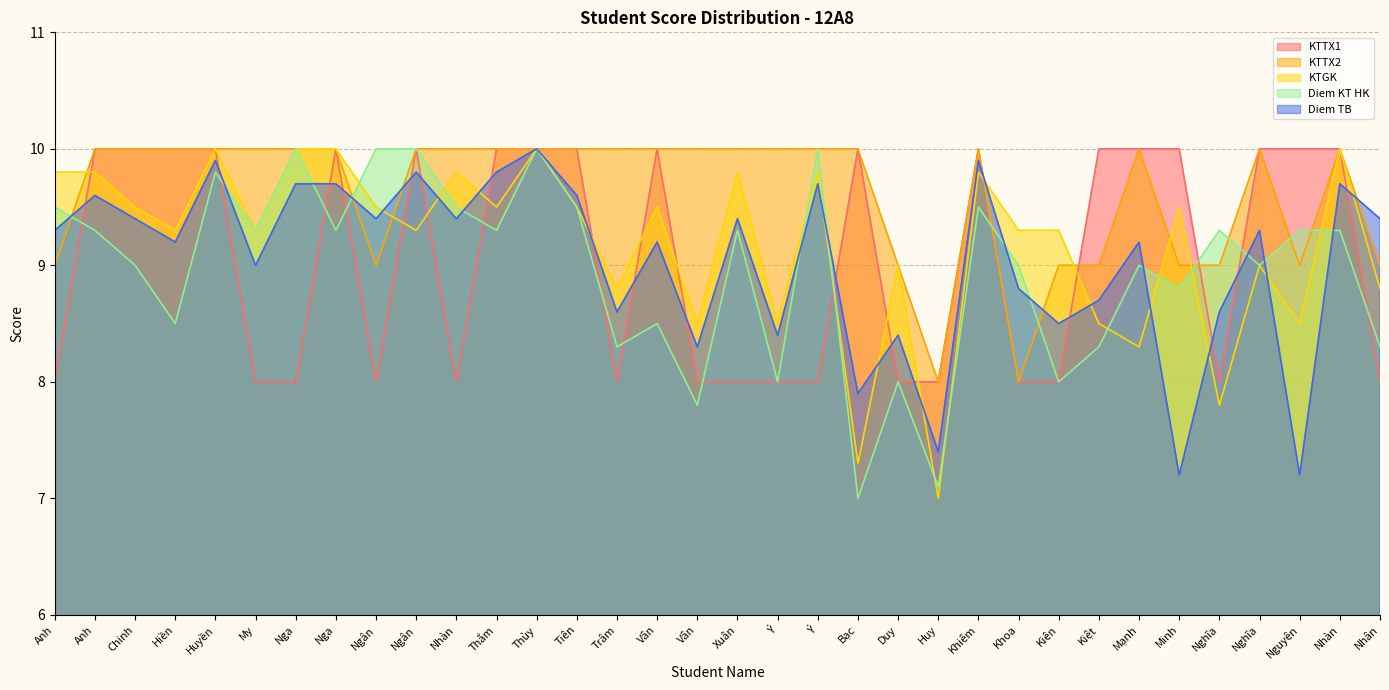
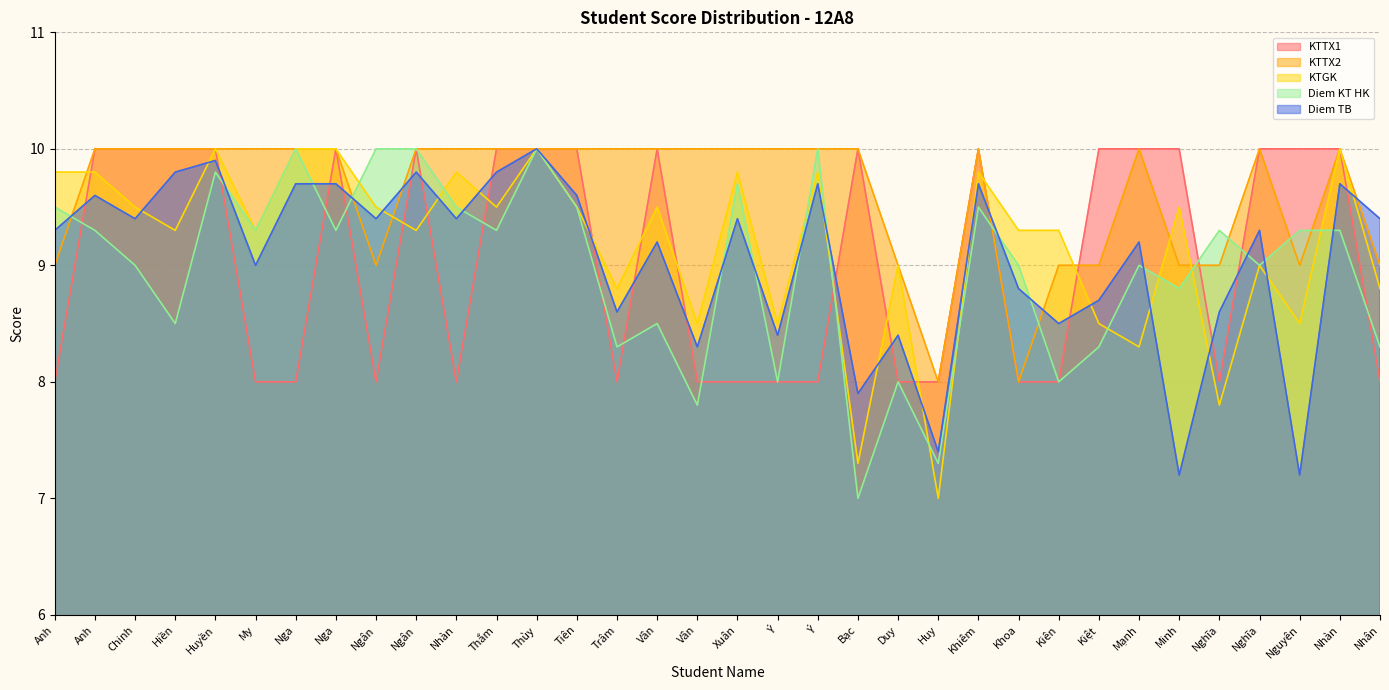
  {
    "KTTX1": {
      "My": 8.0,
      "Trâm": 8.0,
      "Xuân": 8.0,
      "Kiệt": 10.0,
      "Minh": 10.0,
      "Nguyên": 10.0,
      "Nhân": 8.0
    },
    "Diem KT HK": {
      "Chinh": 9.0,
      "Hiền": 8.5,
      "Huyền": 9.8,
      "Thắm": 9.3,
      "Trâm": 8.3,
-     "Xuân": 9.3,
+     "Xuân": 9.7,
      "Bạc": 7.0,
-     "Huy": 7.1,
+     "Huy": 7.3,
      "Khiêm": 9.5,
      "Khoa": 9.0,
      "Kiệt": 8.3,
      "Mạnh": 9.0,
      "Minh": 8.8,
      "Nguyên": 9.3,
      "Nhân": 8.3
    },
    "Diem TB": {
      "Chinh": 9.4,
-     "Hiền": 9.2,
+     "Hiền": 9.8,
      "Huyền": 9.9,
      "My": 9.0,
      "Thắm": 9.8,
      "Tiên": 9.6,
      "Trâm": 8.6,
      "Xuân": 9.4,
      "Bạc": 7.9,
      "Duy": 8.4,
      "Huy": 7.4,
-     "Khiêm": 9.9,
+     "Khiêm": 9.7,
      "Khoa": 8.8,
      "Kiên": 8.5,
      "Kiệt": 8.7,
      "Mạnh": 9.2,
      "Minh": 7.2,
      "Nguyên": 7.2,
      "Nhân": 9.4
    }
  }
